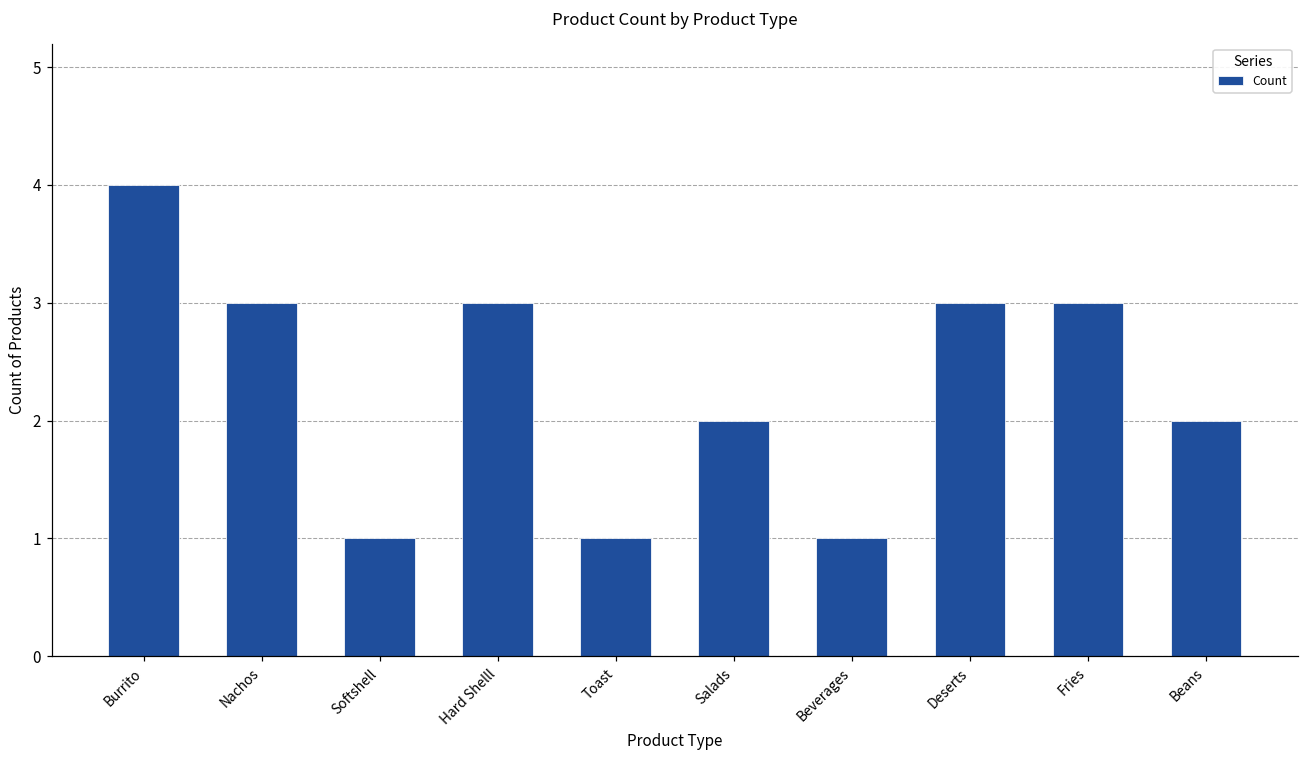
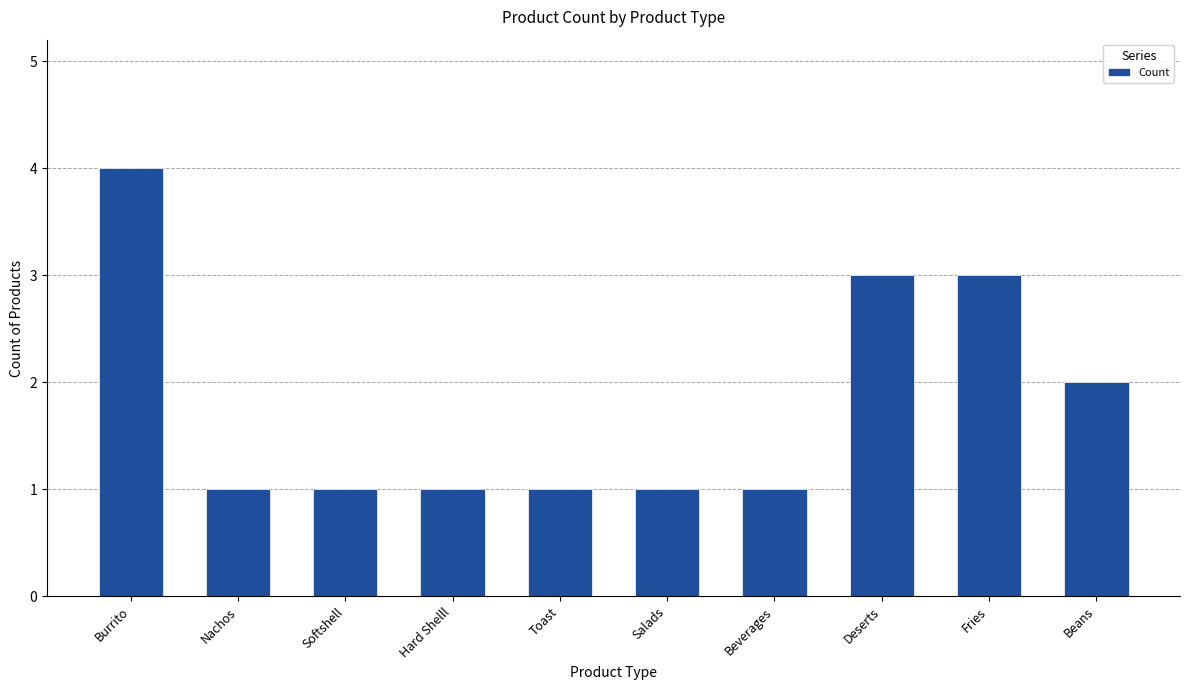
  {
    "Burrito": 4,
-   "Nachos": 3,
+   "Nachos": 1,
    "Softshell": 1,
-   "Hard Shelll": 3,
+   "Hard Shelll": 1,
    "Toast": 1,
-   "Salads": 2,
+   "Salads": 1,
    "Beverages": 1,
    "Deserts": 3,
    "Fries": 3,
    "Beans": 2
  }
